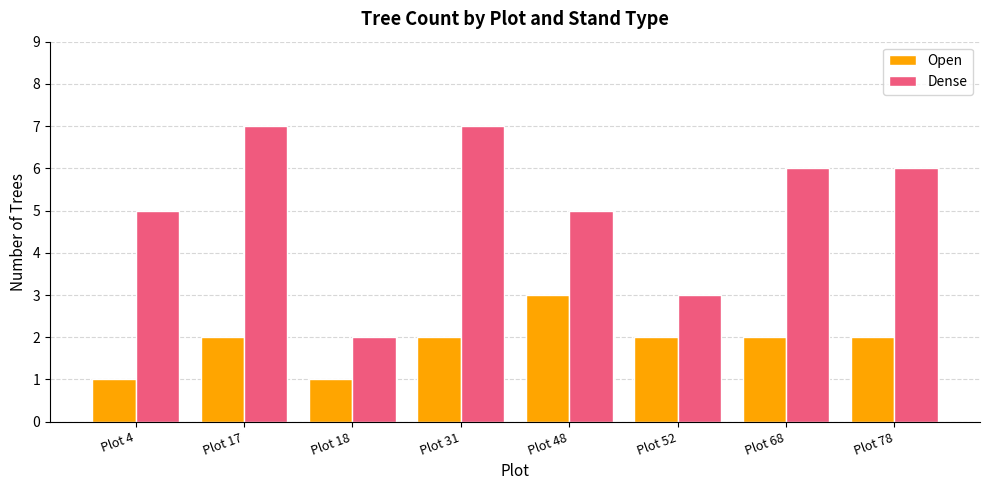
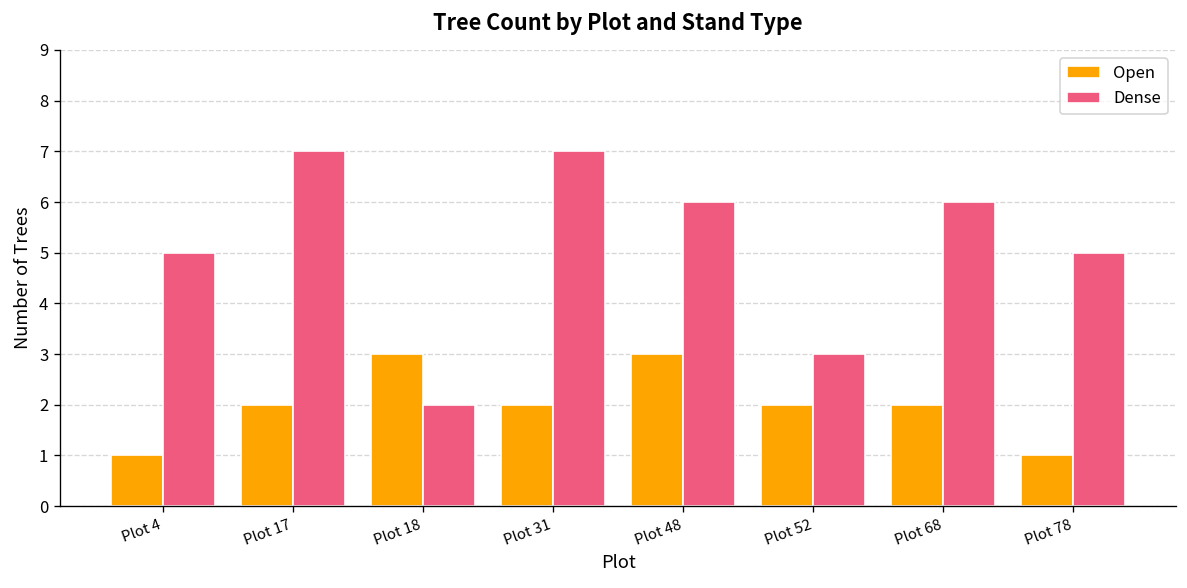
  {
    "Open": {
      "Plot 4": 1,
      "Plot 17": 2,
-     "Plot 18": 1,
+     "Plot 18": 3,
      "Plot 31": 2,
      "Plot 48": 3,
      "Plot 52": 2,
      "Plot 68": 2,
-     "Plot 78": 2
+     "Plot 78": 1
    },
    "Dense": {
      "Plot 4": 5,
      "Plot 17": 7,
      "Plot 18": 2,
      "Plot 31": 7,
-     "Plot 48": 5,
+     "Plot 48": 6,
      "Plot 52": 3,
      "Plot 68": 6,
-     "Plot 78": 6
+     "Plot 78": 5
    }
  }
